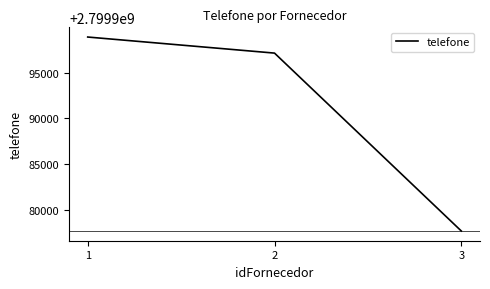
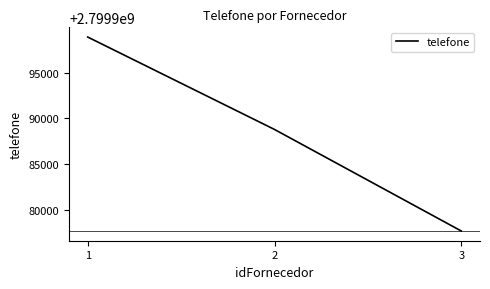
  {
    "1": 2799999000,
-   "2": 2799997000,
+   "2": 2799989000,
    "3": 2799978000
  }
